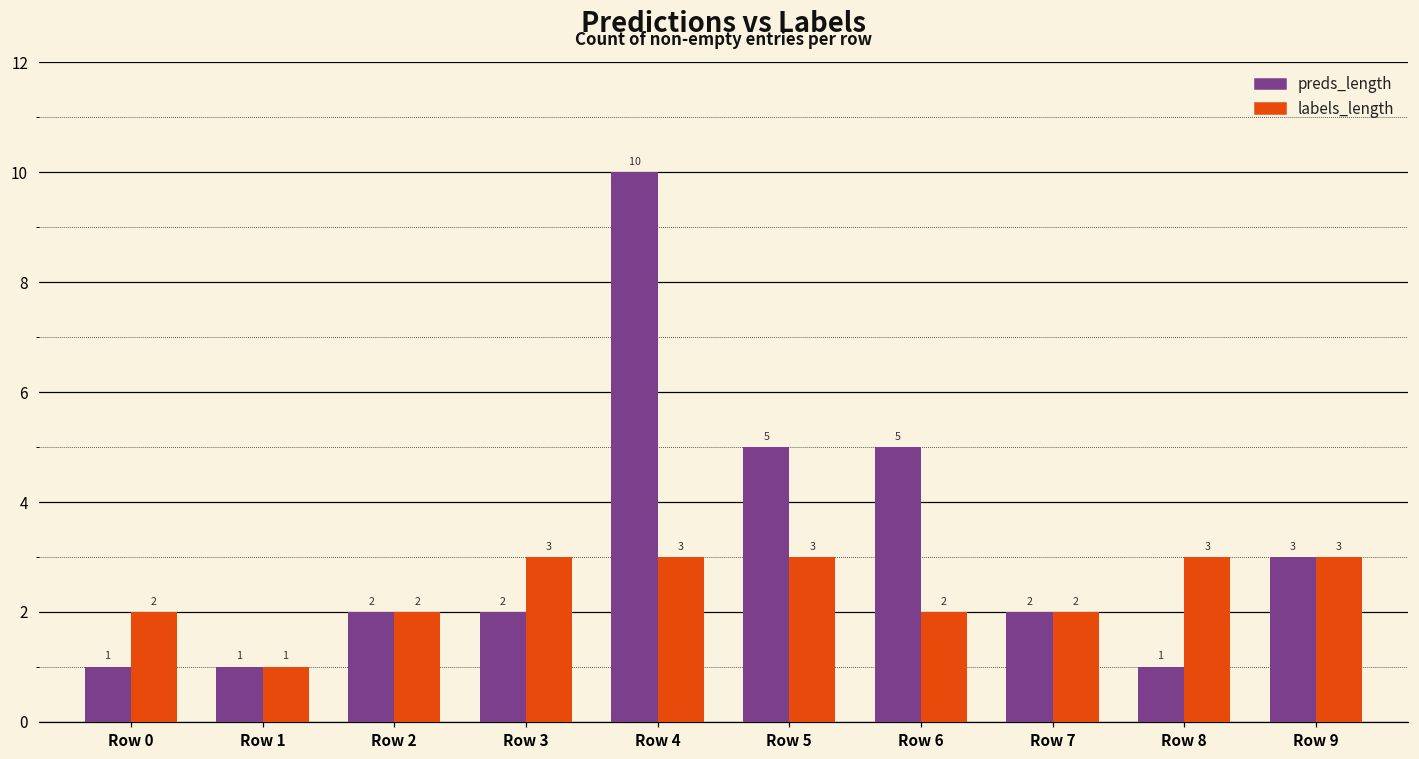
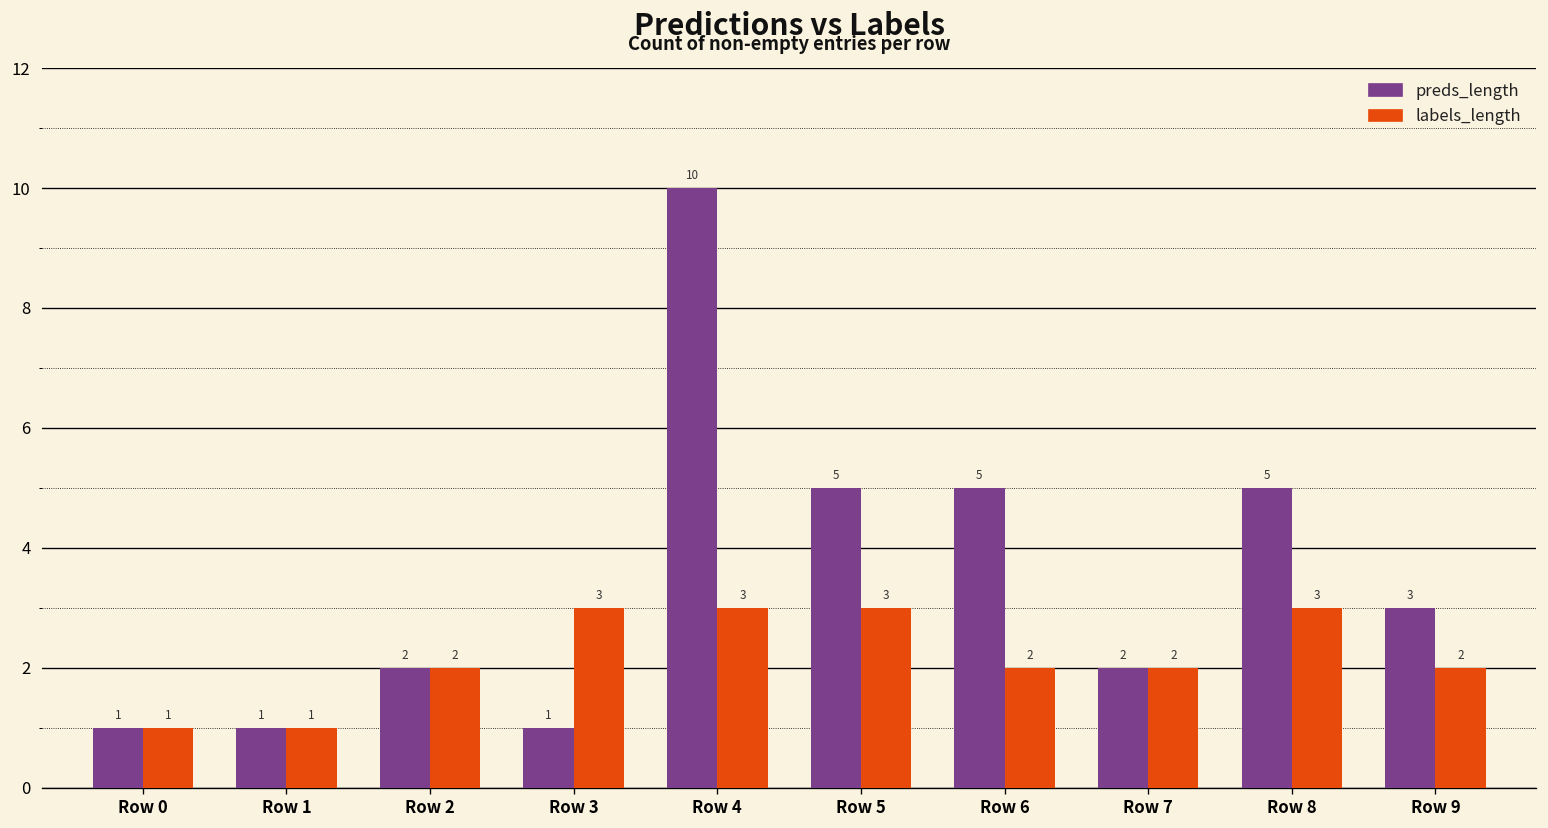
  {
    "preds_length": {
      "Row 0": 1,
      "Row 1": 1,
      "Row 2": 2,
-     "Row 3": 2,
+     "Row 3": 1,
      "Row 4": 10,
      "Row 5": 5,
      "Row 6": 5,
      "Row 7": 2,
-     "Row 8": 1,
+     "Row 8": 5,
      "Row 9": 3
    },
    "labels_length": {
-     "Row 0": 2,
+     "Row 0": 1,
      "Row 1": 1,
      "Row 2": 2,
      "Row 3": 3,
      "Row 4": 3,
      "Row 5": 3,
      "Row 6": 2,
      "Row 7": 2,
      "Row 8": 3,
-     "Row 9": 3
+     "Row 9": 2
    }
  }
